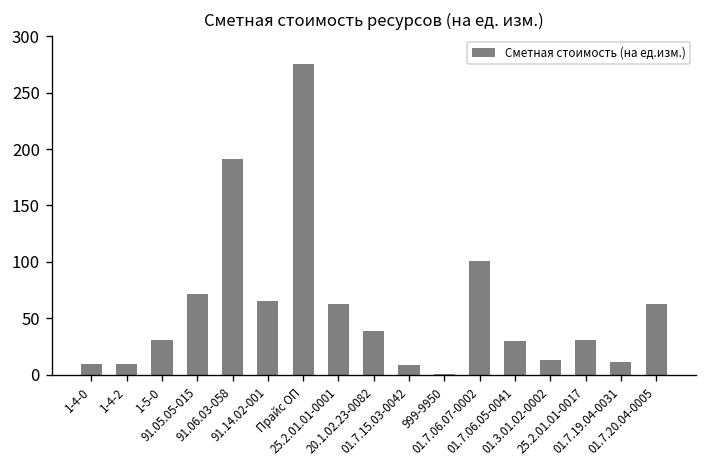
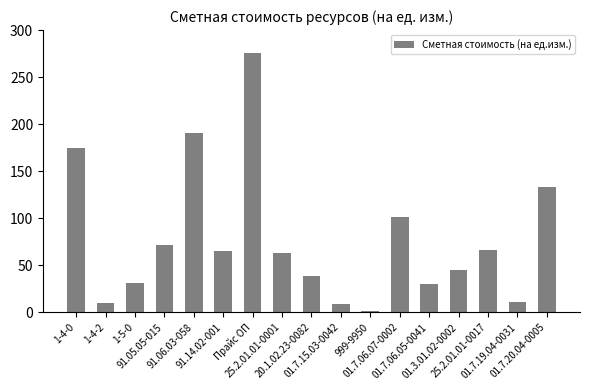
  {
-   "1-4-0": 10,
+   "1-4-0": 170,
    "1-4-2": 10,
    "1-5-0": 30,
    "91.05.05-015": 70,
    "91.06.03-058": 190,
    "91.14.02-001": 70,
    "Прайс ОП": 280,
    "25.2.01.01-0001": 60,
    "20.1.02.23-0082": 40,
    "01.7.15.03-0042": 10,
    "01.7.06.07-0002": 100,
    "01.7.06.05-0041": 30,
-   "01.3.01.02-0002": 10,
-   "25.2.01.01-0017": 30,
+   "01.3.01.02-0002": 40,
+   "25.2.01.01-0017": 70,
    "01.7.19.04-0031": 10,
-   "01.7.20.04-0005": 60
+   "01.7.20.04-0005": 130
  }
